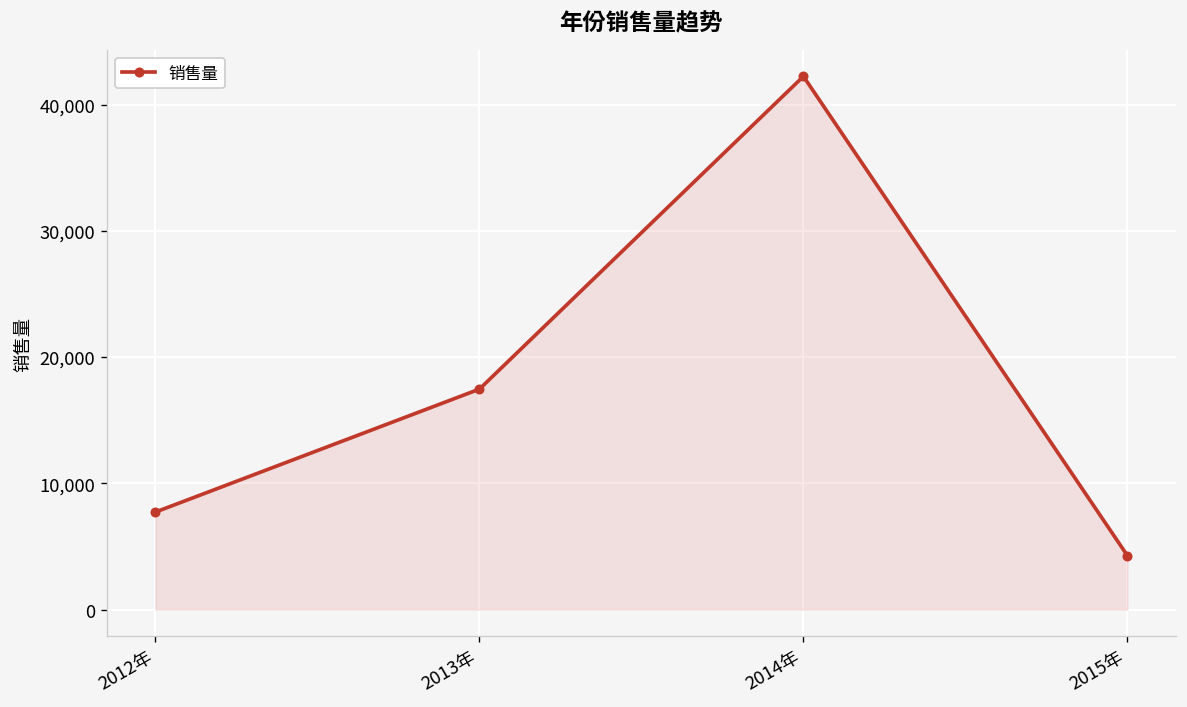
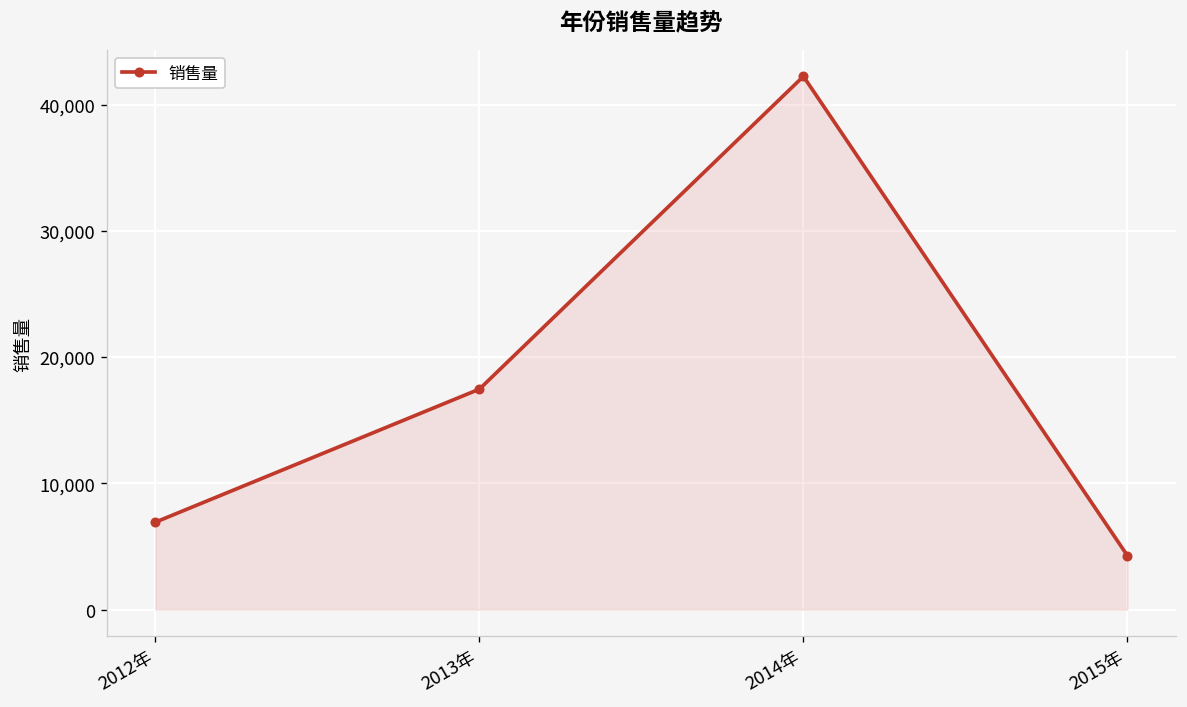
  {
-   "2012年": "7,700",
+   "2012年": "6,900",
    "2013年": "17,500",
    "2014年": "42,200",
    "2015年": "4,300"
  }
